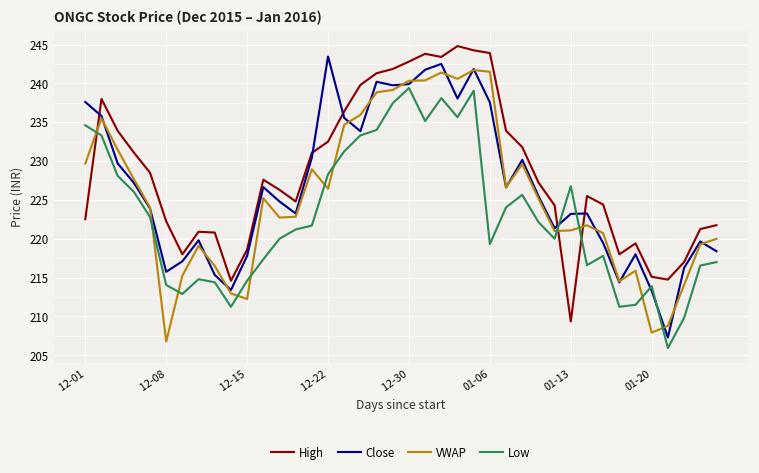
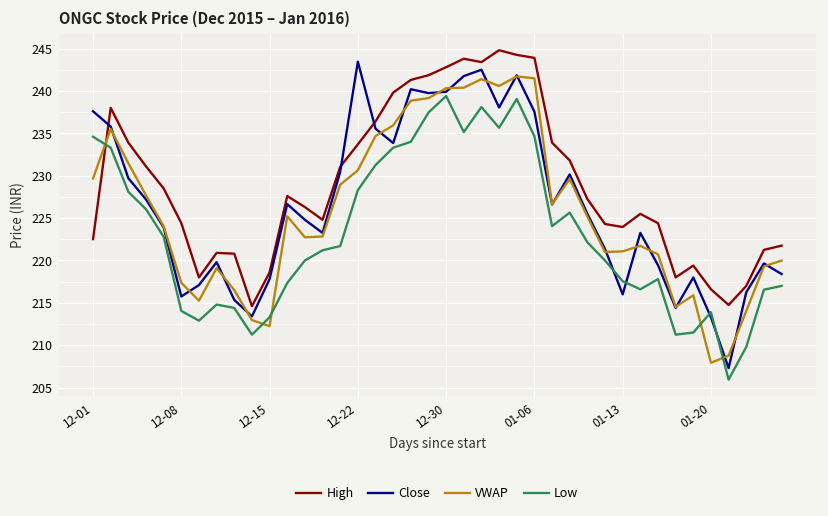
  {
    "High": {
      "12-01": 223,
-     "12-08": 222,
+     "12-08": 224,
      "12-15": 219,
-     "12-22": 233,
+     "12-22": 234,
      "12-30": 243,
      "01-06": 244,
-     "01-13": 209,
-     "01-20": 215
+     "01-13": 224,
+     "01-20": 217
    },
    "Close": {
      "12-01": 238,
      "12-08": 216,
      "12-15": 218,
      "12-22": 243,
      "12-30": 240,
      "01-06": 238,
-     "01-13": 223,
+     "01-13": 216,
      "01-20": 213
    },
    "VWAP": {
      "12-01": 230,
-     "12-08": 207,
+     "12-08": 217,
      "12-15": 212,
-     "12-22": 226,
+     "12-22": 231,
      "12-30": 240,
      "01-06": 241,
      "01-13": 221,
      "01-20": 208
    },
    "Low": {
      "12-01": 235,
      "12-08": 214,
-     "12-15": 215,
+     "12-15": 213,
      "12-22": 228,
      "12-30": 239,
-     "01-06": 219,
-     "01-13": 227,
+     "01-06": 235,
+     "01-13": 218,
      "01-20": 214
    }
  }
